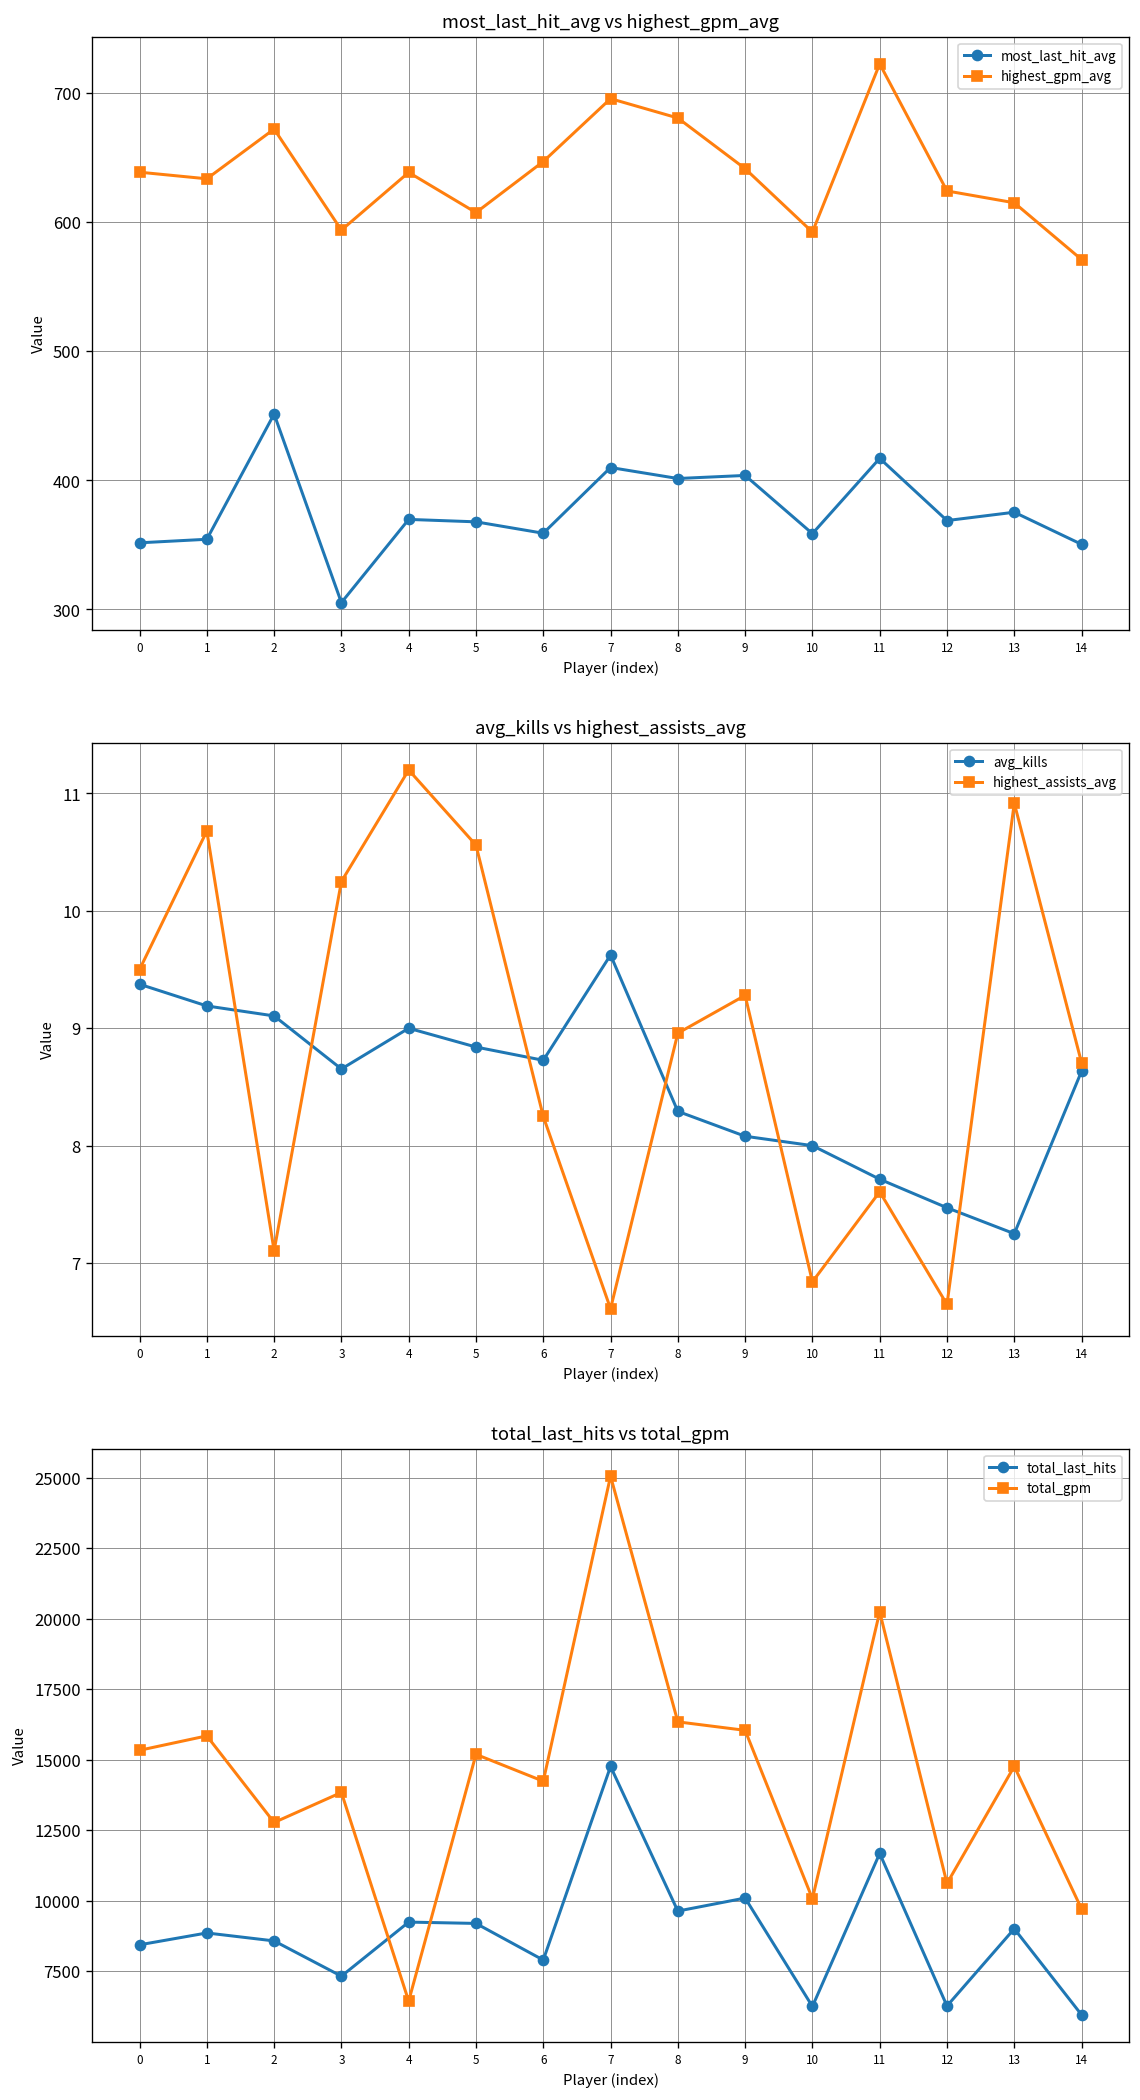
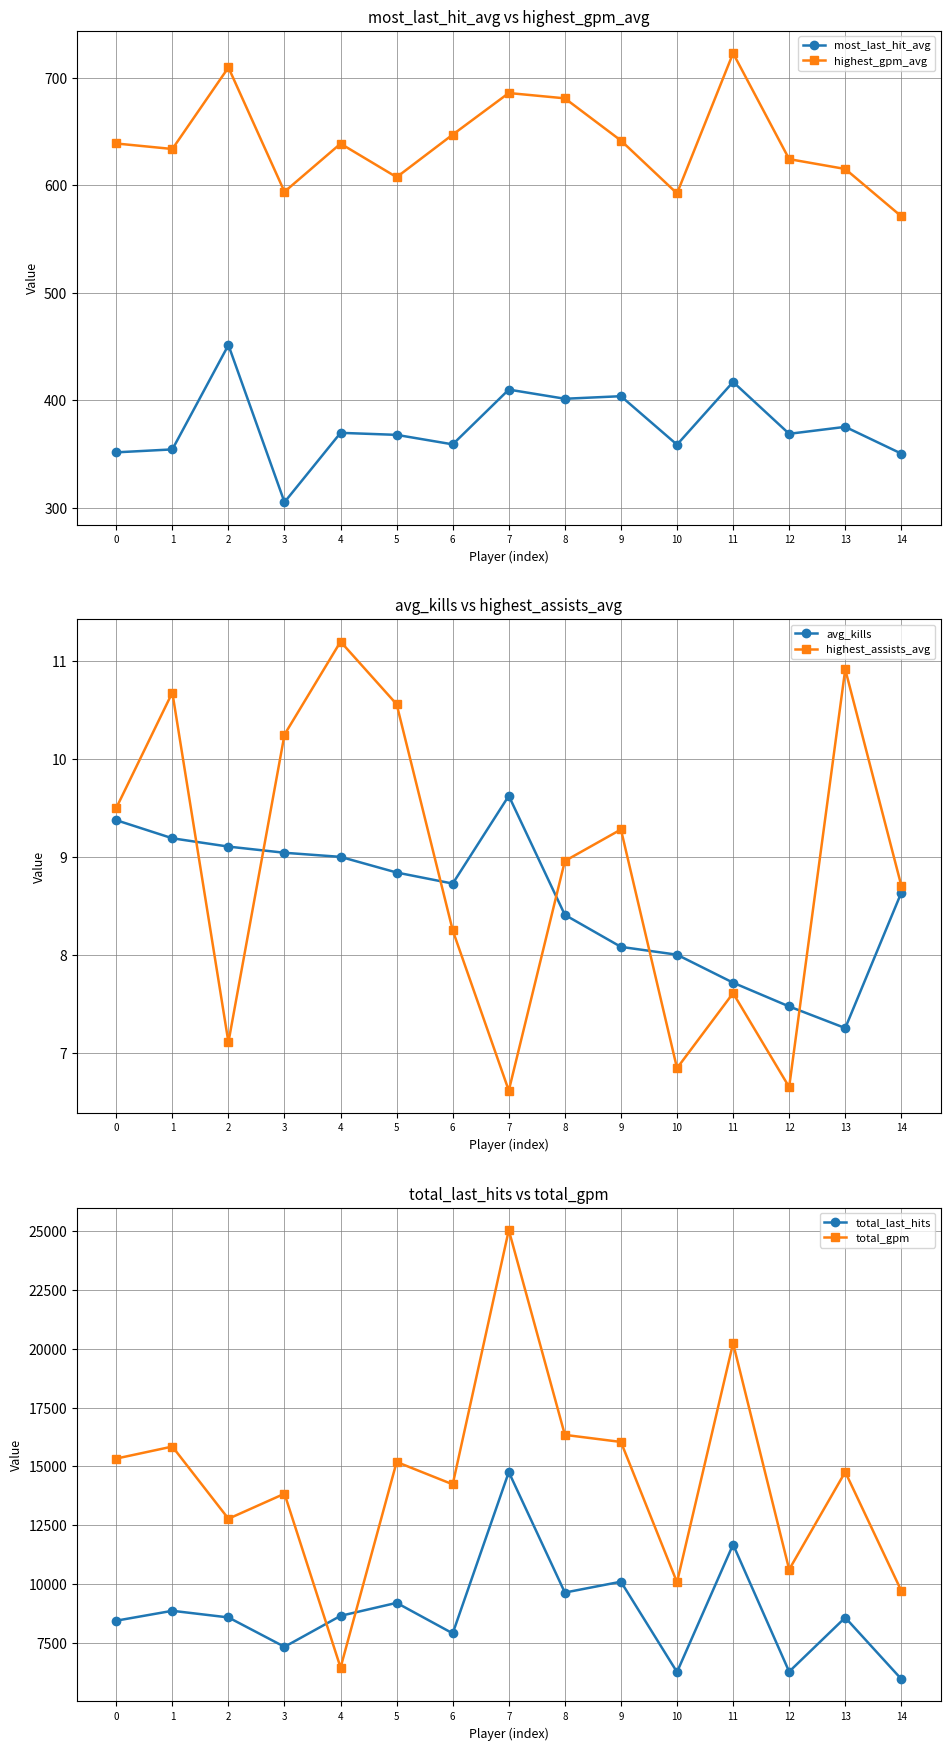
  {
    "most_last_hit_avg vs highest_gpm_avg": {
      "most_last_hit_avg": {
        "0": 352,
        "1": 354,
        "2": 451,
        "3": 305,
        "4": 370,
        "5": 368,
        "6": 359,
        "7": 410,
        "8": 401,
        "9": 404,
        "10": 359,
        "11": 417,
        "12": 369,
        "13": 375,
        "14": 350
      },
      "highest_gpm_avg": {
        "0": 639,
        "1": 634,
-       "2": 672,
+       "2": 710,
        "3": 594,
        "4": 639,
        "5": 608,
        "6": 647,
-       "7": 696,
+       "7": 686,
        "8": 681,
        "9": 642,
        "10": 592,
        "11": 723,
        "12": 624,
        "13": 615,
        "14": 571
      }
    },
    "avg_kills vs highest_assists_avg": {
      "avg_kills": {
        "0": 9.4,
        "1": 9.2,
        "2": 9.1,
-       "3": 8.7,
+       "3": 9.0,
        "4": 9.0,
        "5": 8.8,
        "6": 8.7,
        "7": 9.6,
-       "8": 8.3,
+       "8": 8.4,
        "9": 8.1,
        "10": 8.0,
        "11": 7.7,
        "12": 7.5,
        "13": 7.3,
        "14": 8.6
      },
      "highest_assists_avg": {
        "0": 9.5,
        "1": 10.7,
        "2": 7.1,
        "3": 10.3,
        "4": 11.2,
        "5": 10.6,
        "6": 8.2,
        "7": 6.6,
        "8": 9.0,
        "9": 9.3,
        "10": 6.8,
        "11": 7.6,
        "12": 6.6,
        "13": 10.9,
        "14": 8.7
      }
    },
    "total_last_hits vs total_gpm": {
      "total_last_hits": {
        "0": 8400,
        "1": 8900,
        "2": 8600,
        "3": 7300,
-       "4": 9200,
+       "4": 8600,
        "5": 9200,
        "6": 7900,
        "7": 14800,
        "8": 9600,
        "9": 10100,
        "10": 6300,
        "11": 11700,
        "12": 6300,
-       "13": 9000,
+       "13": 8600,
        "14": 6000
      },
      "total_gpm": {
        "0": 15300,
        "1": 15800,
        "2": 12800,
        "3": 13800,
        "4": 6400,
        "5": 15200,
        "6": 14200,
        "7": 25100,
        "8": 16300,
        "9": 16000,
        "10": 10100,
        "11": 20200,
        "12": 10600,
        "13": 14800,
        "14": 9700
      }
    }
  }
